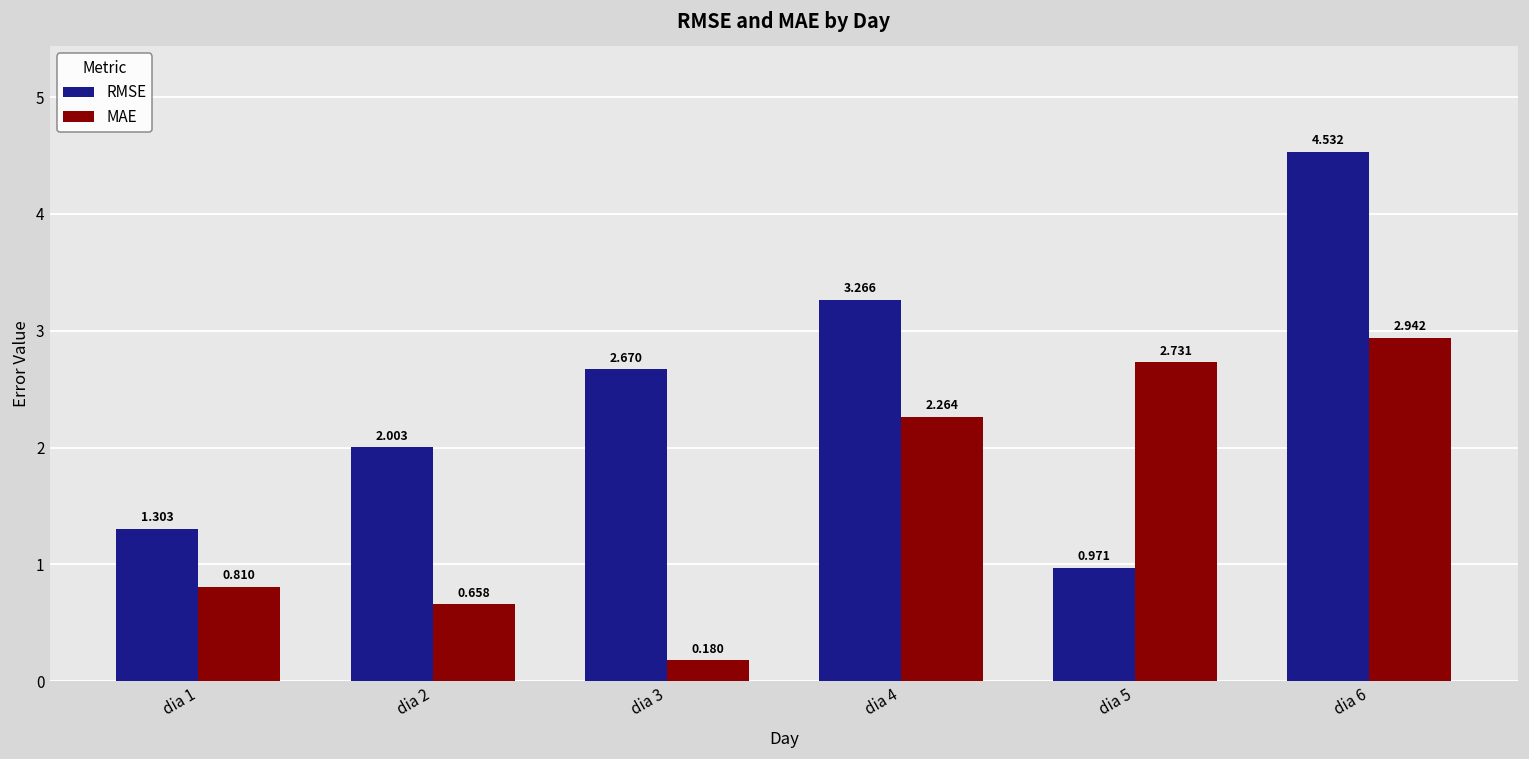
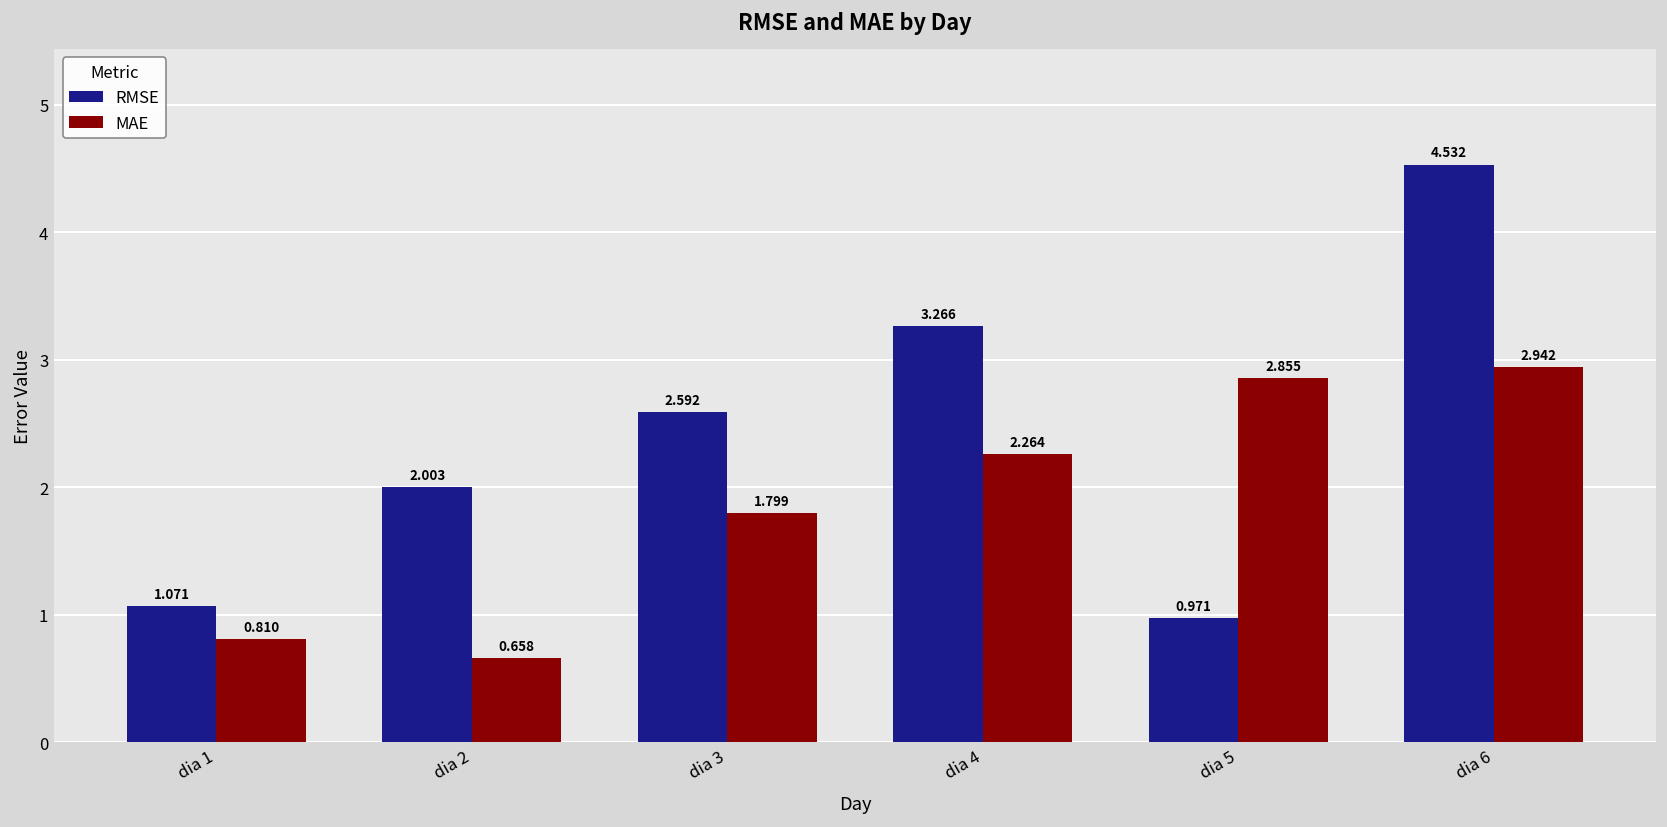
  {
    "RMSE": {
-     "dia 1": 1.303,
+     "dia 1": 1.071,
      "dia 2": 2.003,
-     "dia 3": 2.670,
+     "dia 3": 2.592,
      "dia 4": 3.266,
      "dia 5": 0.971,
      "dia 6": 4.532
    },
    "MAE": {
      "dia 1": 0.810,
      "dia 2": 0.658,
-     "dia 3": 0.180,
+     "dia 3": 1.799,
      "dia 4": 2.264,
-     "dia 5": 2.731,
+     "dia 5": 2.855,
      "dia 6": 2.942
    }
  }
